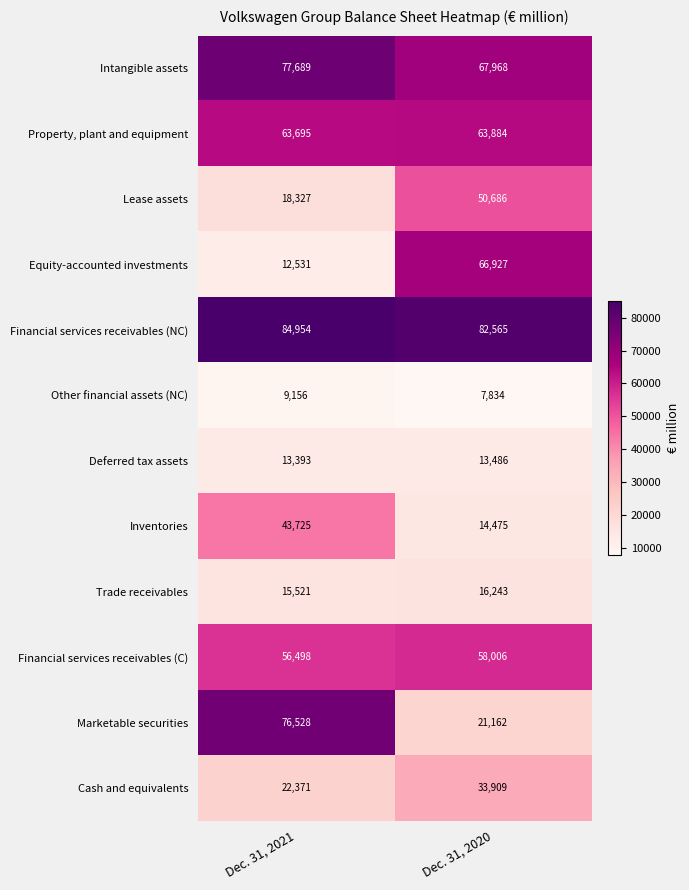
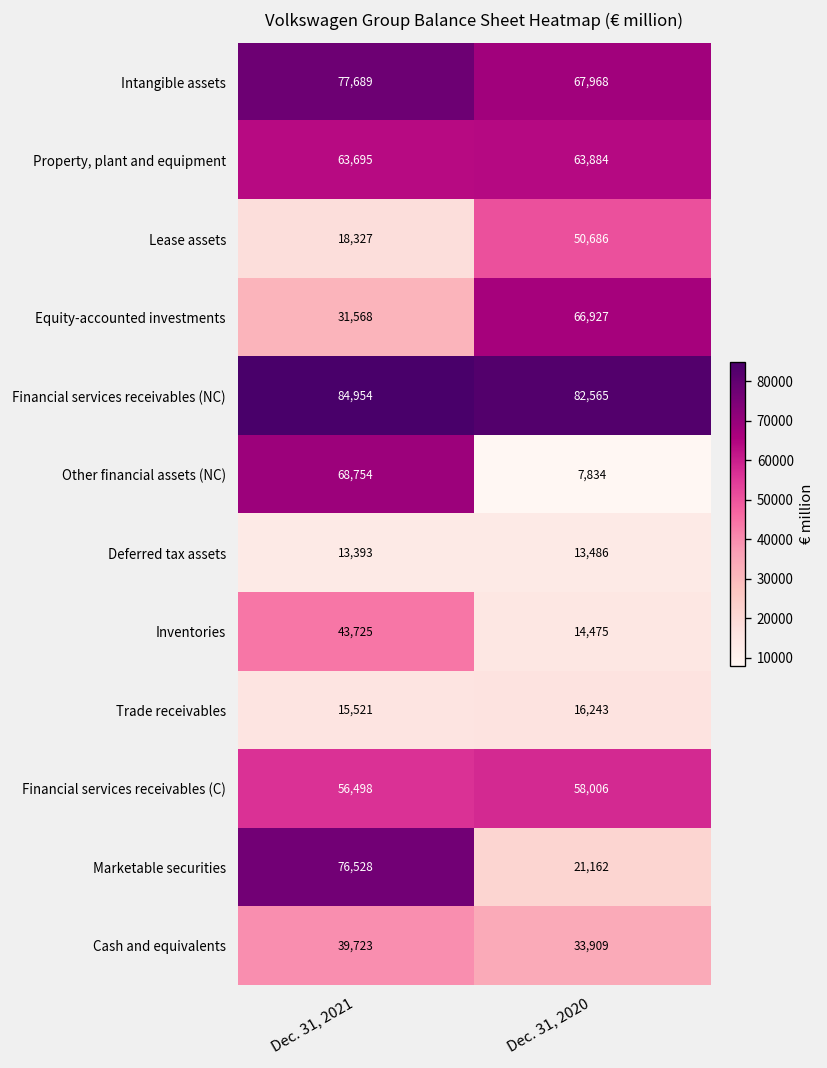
  {
    "Intangible assets": {
      "Dec. 31, 2021": "77,689",
      "Dec. 31, 2020": "67,968"
    },
    "Property, plant and equipment": {
      "Dec. 31, 2021": "63,695",
      "Dec. 31, 2020": "63,884"
    },
    "Lease assets": {
      "Dec. 31, 2021": "18,327",
      "Dec. 31, 2020": "50,686"
    },
    "Equity-accounted investments": {
-     "Dec. 31, 2021": "12,531",
+     "Dec. 31, 2021": "31,568",
      "Dec. 31, 2020": "66,927"
    },
    "Financial services receivables (NC)": {
      "Dec. 31, 2021": "84,954",
      "Dec. 31, 2020": "82,565"
    },
    "Other financial assets (NC)": {
-     "Dec. 31, 2021": "9,156",
+     "Dec. 31, 2021": "68,754",
      "Dec. 31, 2020": "7,834"
    },
    "Deferred tax assets": {
      "Dec. 31, 2021": "13,393",
      "Dec. 31, 2020": "13,486"
    },
    "Inventories": {
      "Dec. 31, 2021": "43,725",
      "Dec. 31, 2020": "14,475"
    },
    "Trade receivables": {
      "Dec. 31, 2021": "15,521",
      "Dec. 31, 2020": "16,243"
    },
    "Financial services receivables (C)": {
      "Dec. 31, 2021": "56,498",
      "Dec. 31, 2020": "58,006"
    },
    "Marketable securities": {
      "Dec. 31, 2021": "76,528",
      "Dec. 31, 2020": "21,162"
    },
    "Cash and equivalents": {
-     "Dec. 31, 2021": "22,371",
+     "Dec. 31, 2021": "39,723",
      "Dec. 31, 2020": "33,909"
    }
  }
